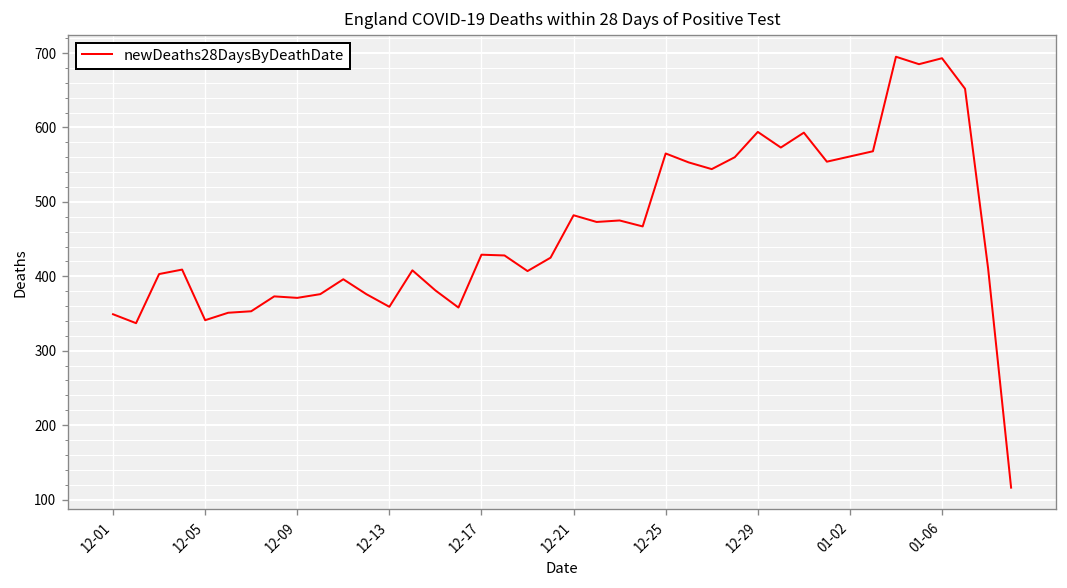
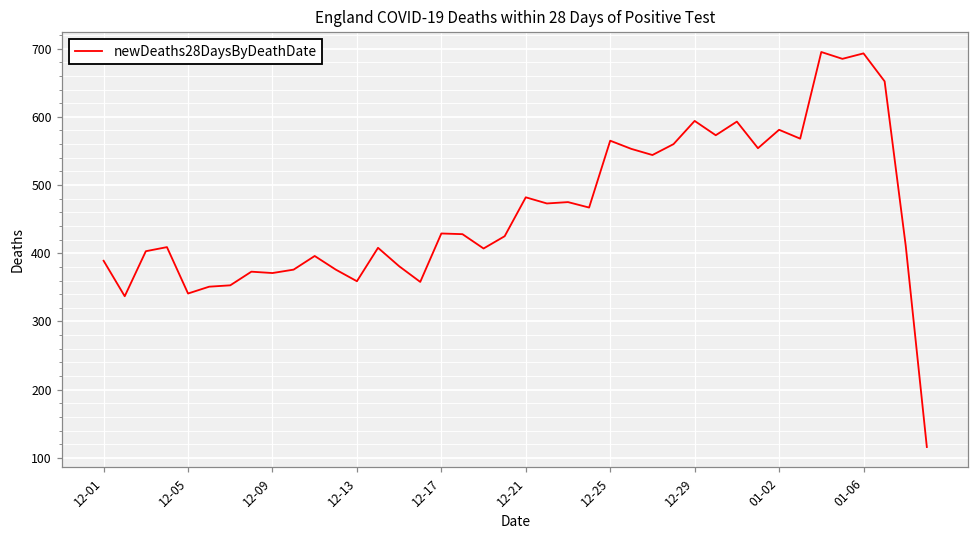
  {
-   "12-01": 350,
+   "12-01": 390,
    "12-05": 340,
    "12-09": 370,
    "12-13": 360,
    "12-17": 430,
    "12-21": 480,
    "12-25": 570,
    "12-29": 590,
-   "01-02": 560,
+   "01-02": 580,
    "01-06": 690
  }
